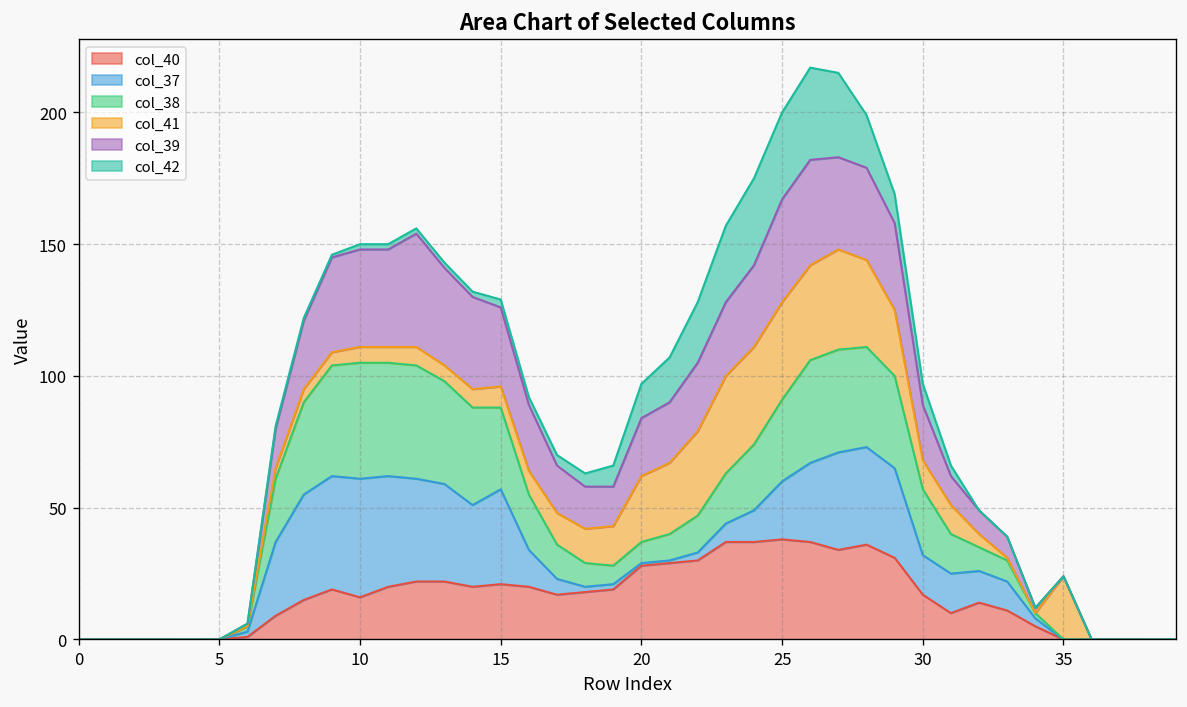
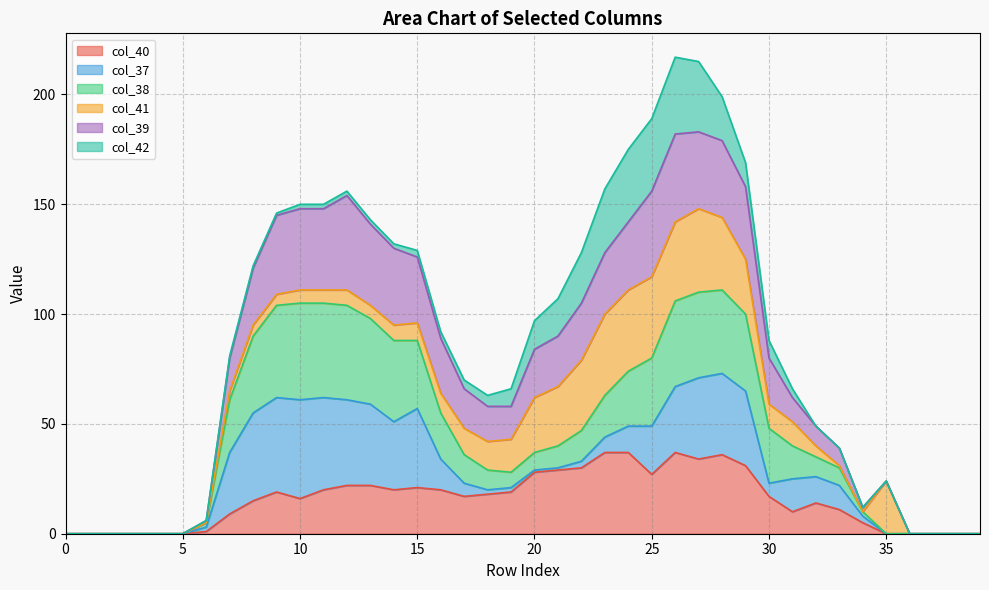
  {
    "col_40": {
      "10": 16,
      "15": 21,
-     "25": 38,
+     "25": 27,
      "30": 17
    },
    "col_37": {
      "10": 45,
      "15": 36,
      "25": 22,
-     "30": 15
+     "30": 6
    },
    "col_41": {
      "10": 6,
      "15": 8,
      "20": 25,
      "25": 37,
      "30": 11
    },
    "col_39": {
      "10": 37,
      "15": 30,
      "20": 22,
      "25": 39,
      "30": 21
    }
  }
